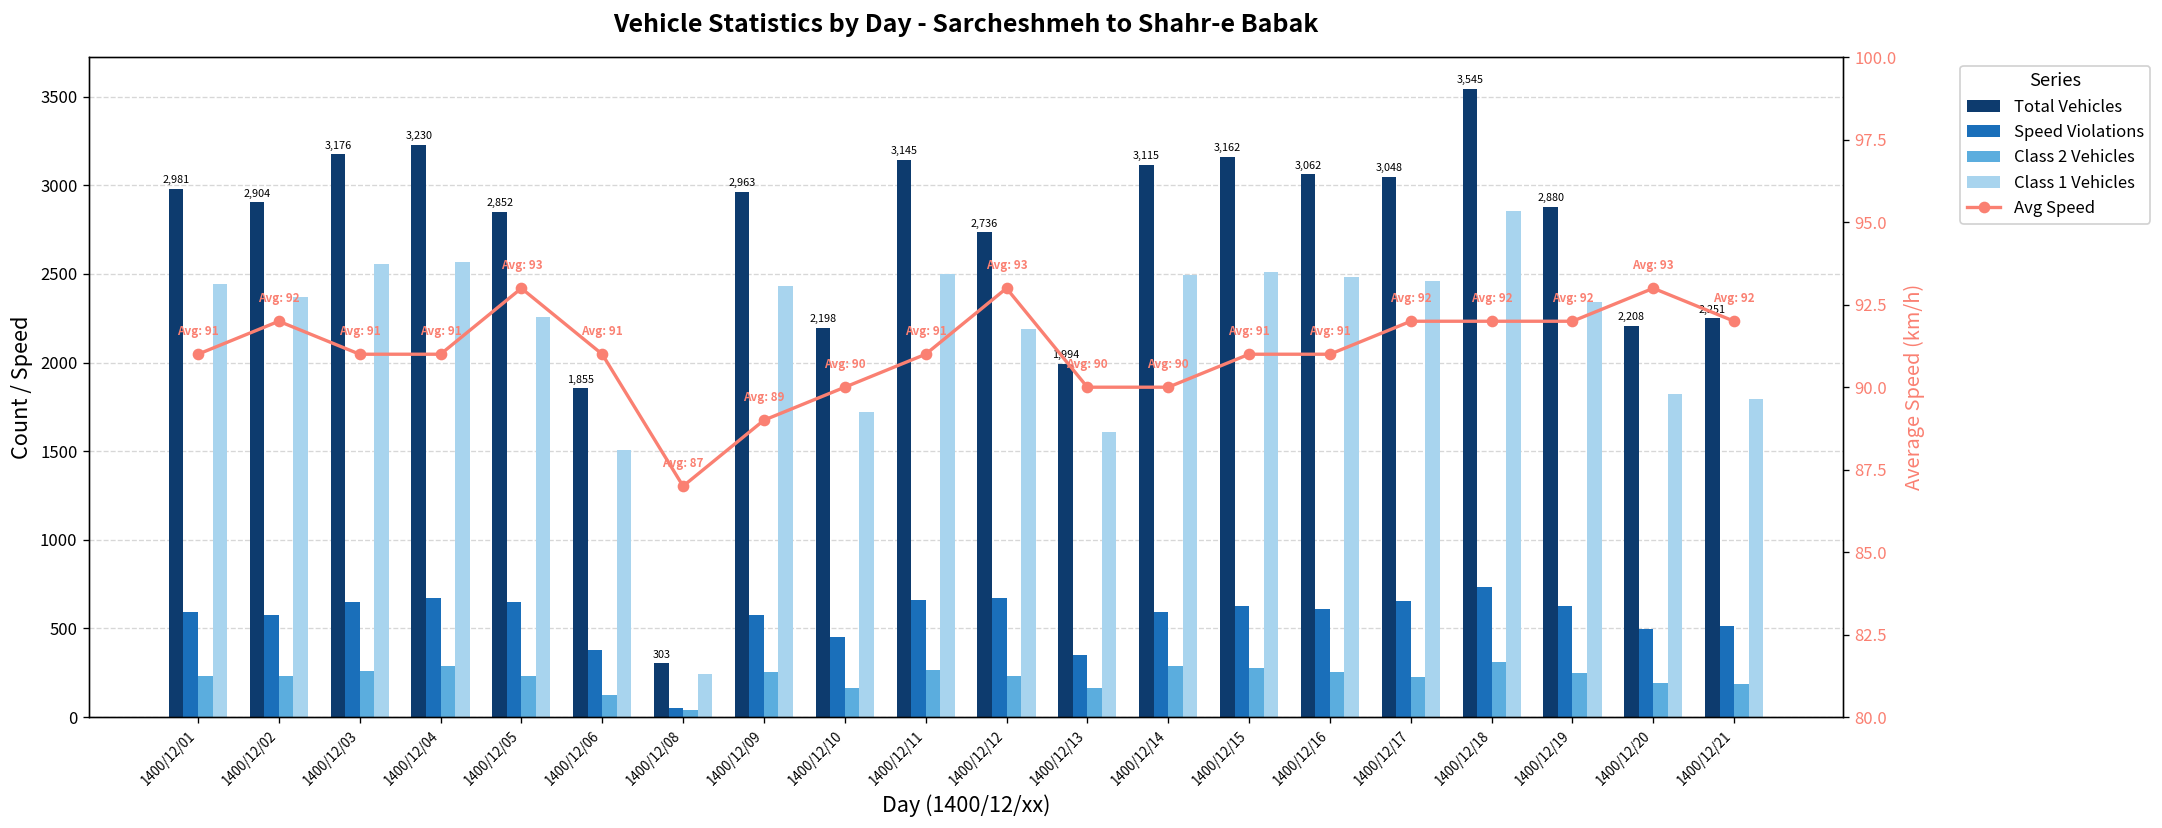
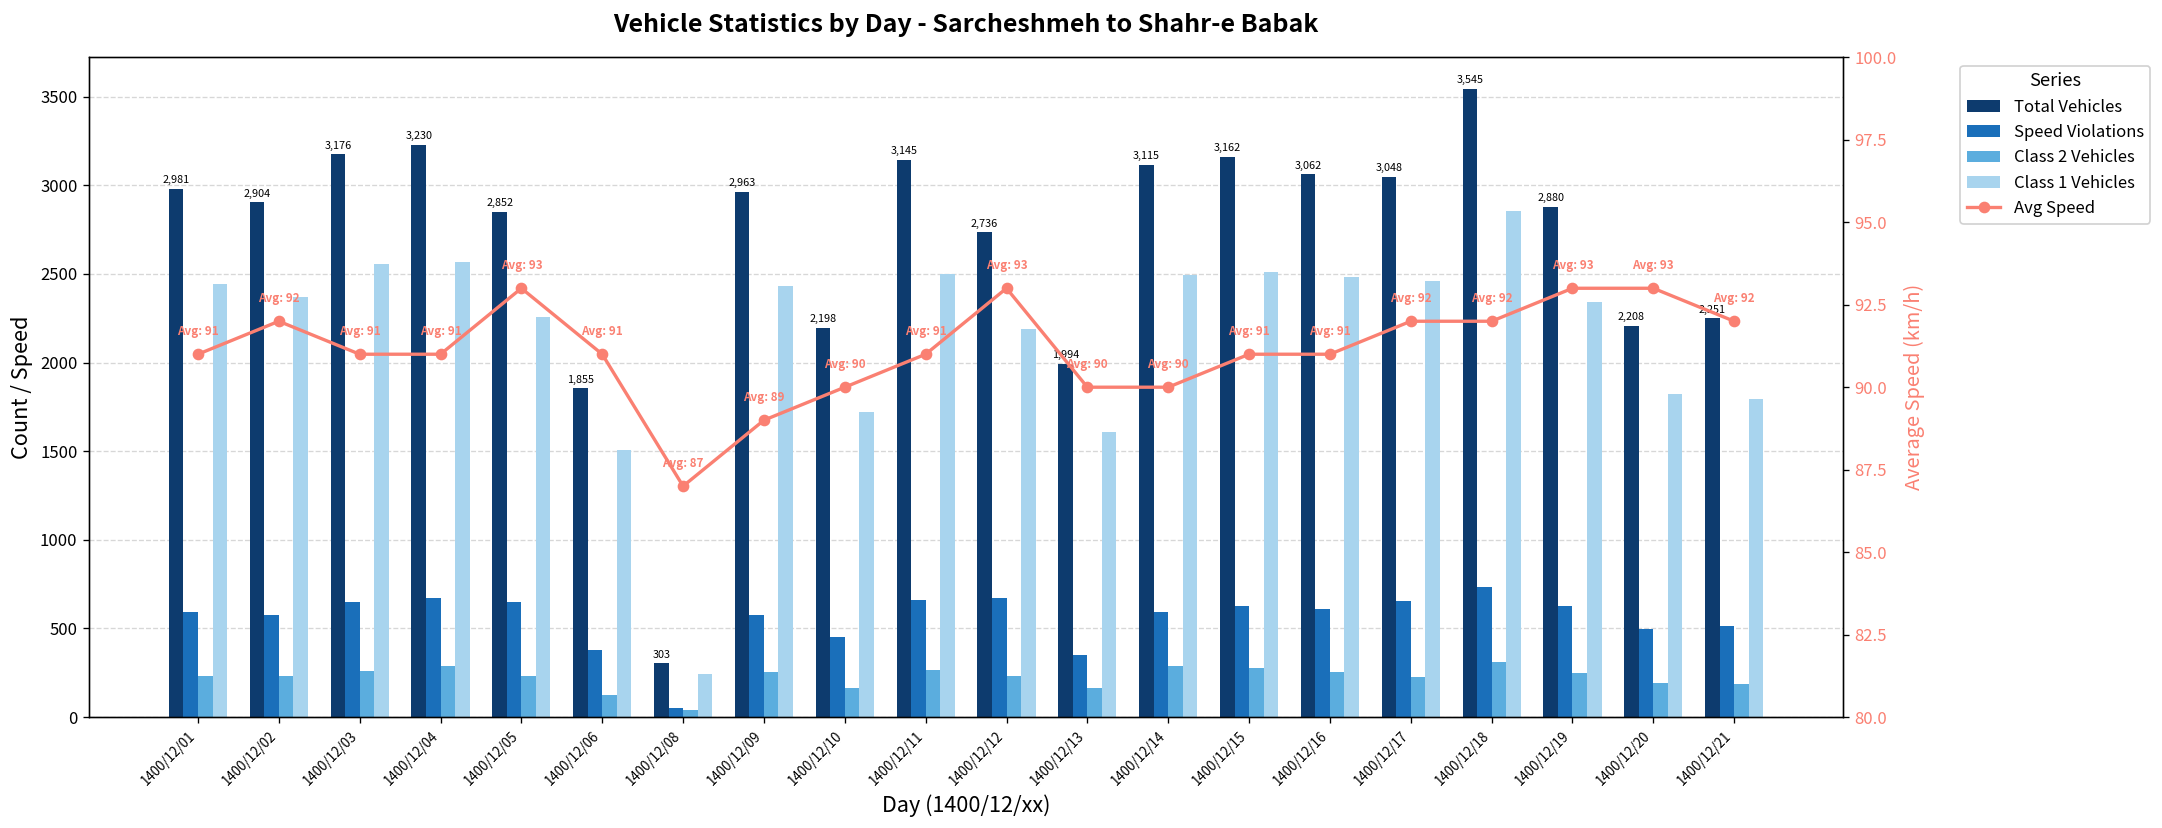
  {
    "Total Vehicles": {
      "1400/12/01": "2,981",
      "1400/12/02": "2,904",
      "1400/12/03": "3,176",
      "1400/12/04": "3,230",
      "1400/12/05": "2,852",
      "1400/12/06": "1,855",
      "1400/12/08": "303",
      "1400/12/09": "2,963",
      "1400/12/10": "2,198",
      "1400/12/11": "3,145",
      "1400/12/12": "2,736",
      "1400/12/13": "1,994",
      "1400/12/14": "3,115",
      "1400/12/15": "3,162",
      "1400/12/16": "3,062",
      "1400/12/17": "3,048",
      "1400/12/18": "3,545",
      "1400/12/19": "2,880",
      "1400/12/20": "2,208",
      "1400/12/21": "2,251"
    },
    "Avg Speed": {
      "1400/12/01": "91",
      "1400/12/02": "92",
      "1400/12/03": "91",
      "1400/12/04": "91",
      "1400/12/05": "93",
      "1400/12/06": "91",
      "1400/12/08": "87",
      "1400/12/09": "89",
      "1400/12/10": "90",
      "1400/12/11": "91",
      "1400/12/12": "93",
      "1400/12/13": "90",
      "1400/12/14": "90",
      "1400/12/15": "91",
      "1400/12/16": "91",
      "1400/12/17": "92",
      "1400/12/18": "92",
-     "1400/12/19": "92",
+     "1400/12/19": "93",
      "1400/12/20": "93",
      "1400/12/21": "92"
    }
  }
